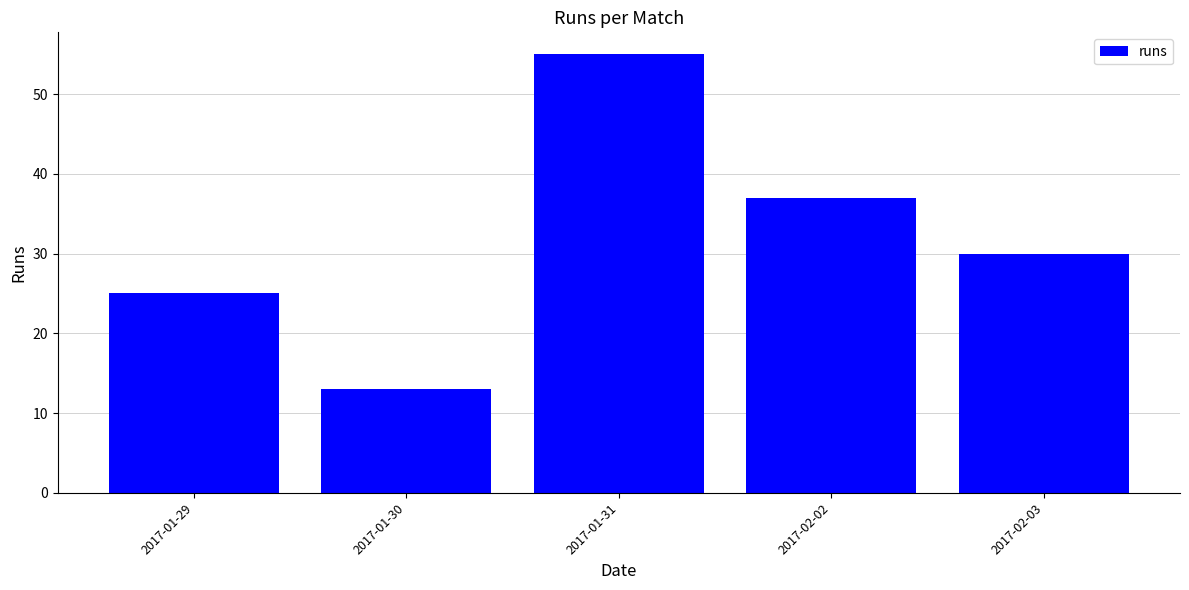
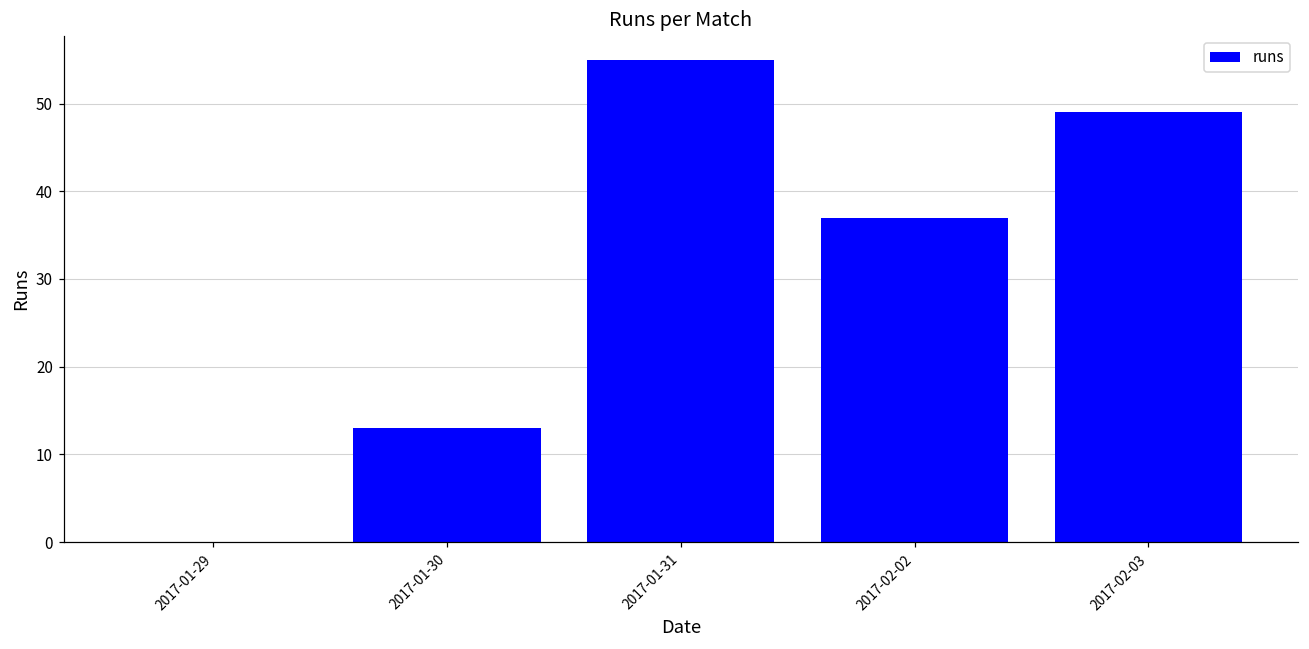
  {
-   "2017-01-29": 25,
+   "2017-01-29": 0,
    "2017-01-30": 13,
    "2017-01-31": 55,
    "2017-02-02": 37,
-   "2017-02-03": 30
+   "2017-02-03": 49
  }
